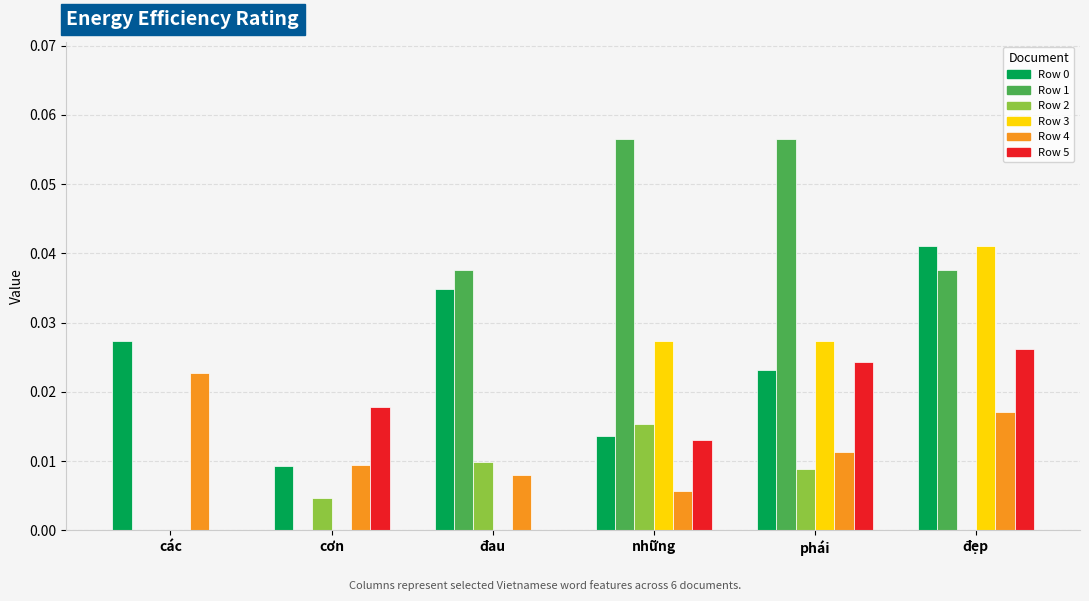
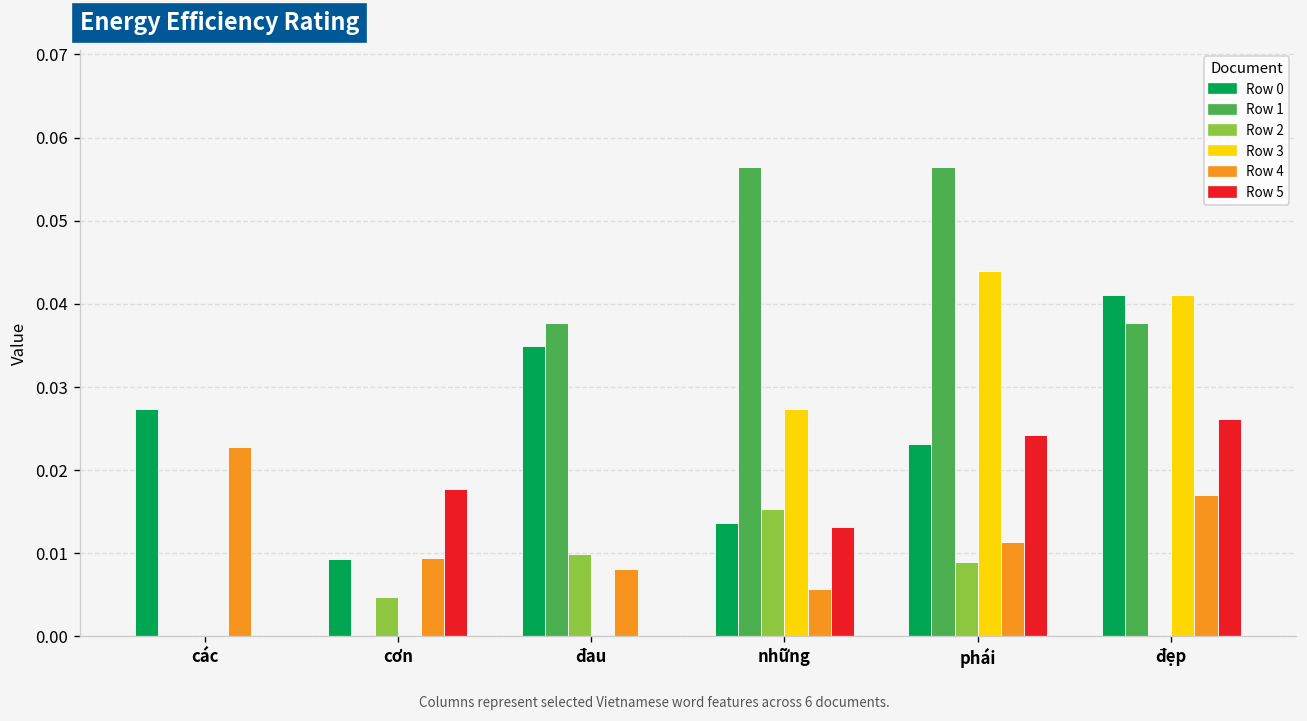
  {
    "Row 0": {
      "các": 0.027,
      "cơn": 0.009,
      "đau": 0.035,
      "những": 0.014,
      "phái": 0.023,
      "đẹp": 0.041
    },
    "Row 1": {
      "các": 0.000,
      "cơn": 0.000,
      "đau": 0.038,
      "những": 0.056,
      "phái": 0.056,
      "đẹp": 0.038
    },
    "Row 2": {
      "các": 0.000,
      "cơn": 0.005,
      "đau": 0.010,
      "những": 0.015,
      "phái": 0.009,
      "đẹp": 0.000
    },
    "Row 3": {
      "các": 0.000,
      "cơn": 0.000,
      "đau": 0.000,
      "những": 0.027,
-     "phái": 0.027,
+     "phái": 0.044,
      "đẹp": 0.041
    },
    "Row 4": {
      "các": 0.023,
      "cơn": 0.009,
      "đau": 0.008,
      "những": 0.006,
      "phái": 0.011,
      "đẹp": 0.017
    },
    "Row 5": {
      "các": 0.000,
      "cơn": 0.018,
      "đau": 0.000,
      "những": 0.013,
      "phái": 0.024,
      "đẹp": 0.026
    }
  }
